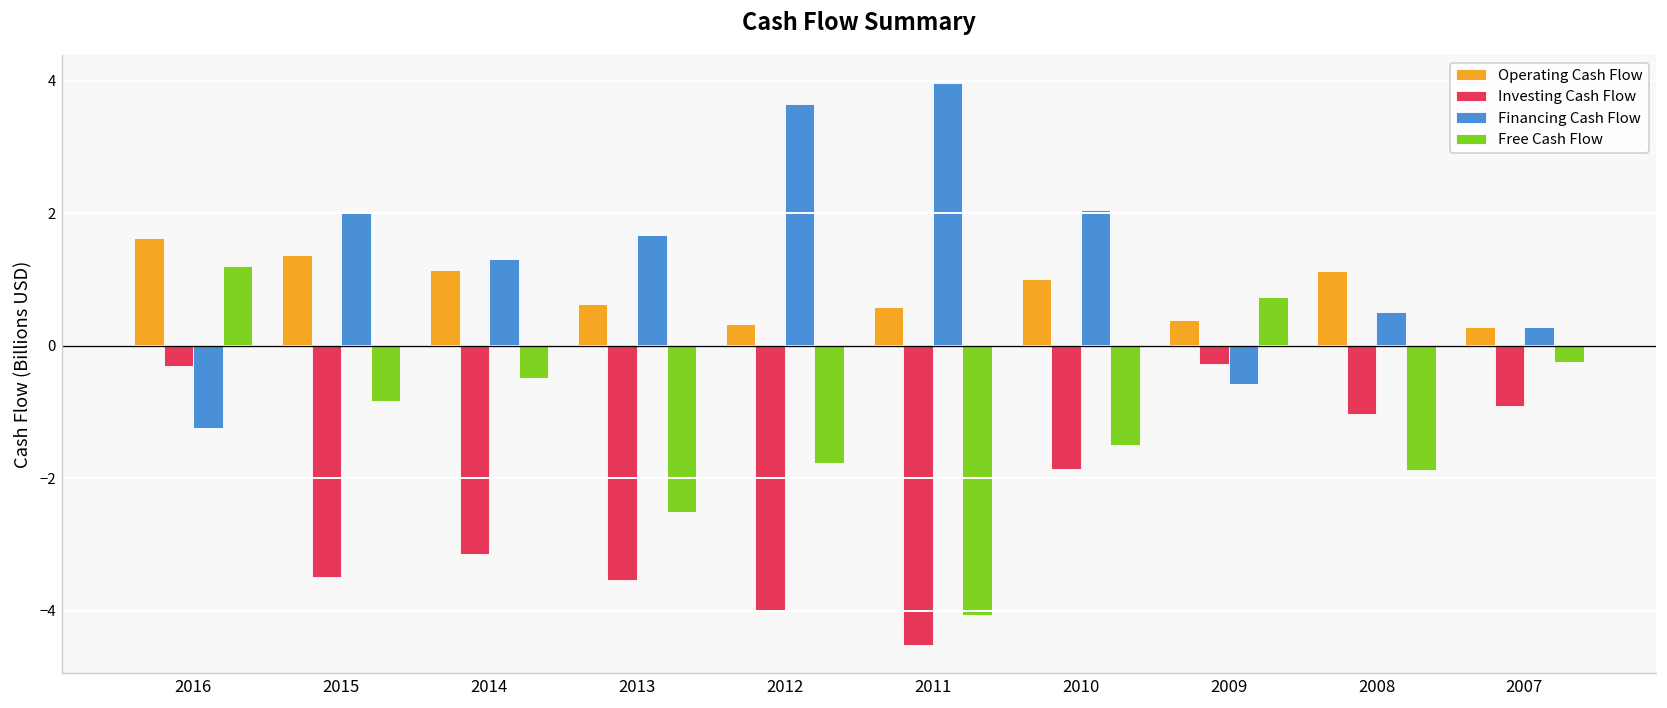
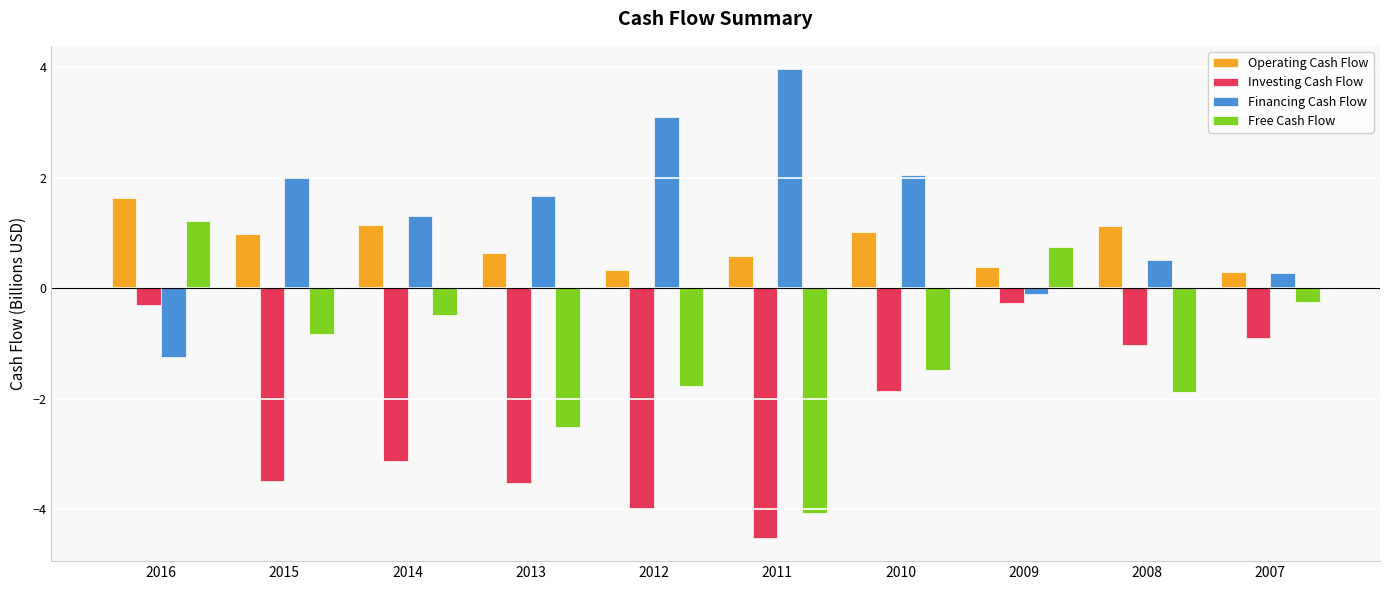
  {
    "Operating Cash Flow": {
      "2016": 1.6,
-     "2015": 1.4,
+     "2015": 1.0,
      "2014": 1.1,
      "2013": 0.6,
      "2012": 0.3,
      "2011": 0.6,
      "2010": 1.0,
      "2009": 0.4,
      "2008": 1.1,
      "2007": 0.3
    },
    "Investing Cash Flow": {
      "2016": -0.3,
      "2015": -3.5,
      "2014": -3.1,
      "2013": -3.5,
      "2012": -4.0,
      "2011": -4.5,
      "2010": -1.9,
      "2009": -0.3,
      "2008": -1.0,
      "2007": -0.9
    },
    "Financing Cash Flow": {
      "2016": -1.2,
      "2015": 2.0,
      "2014": 1.3,
      "2013": 1.7,
-     "2012": 3.6,
+     "2012": 3.1,
      "2011": 4.0,
      "2010": 2.0,
-     "2009": -0.6,
+     "2009": -0.1,
      "2008": 0.5,
      "2007": 0.3
    },
    "Free Cash Flow": {
      "2016": 1.2,
      "2015": -0.8,
      "2014": -0.5,
      "2013": -2.5,
      "2012": -1.8,
      "2011": -4.1,
      "2010": -1.5,
      "2009": 0.7,
      "2008": -1.9,
      "2007": -0.2
    }
  }
